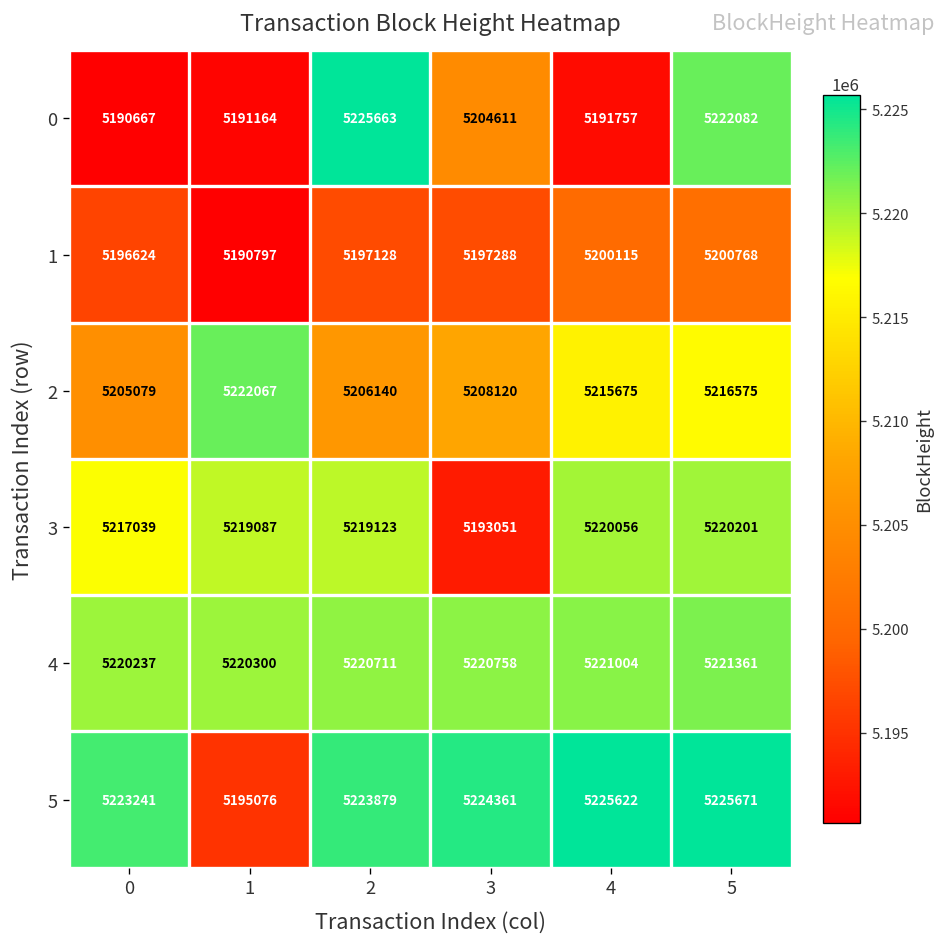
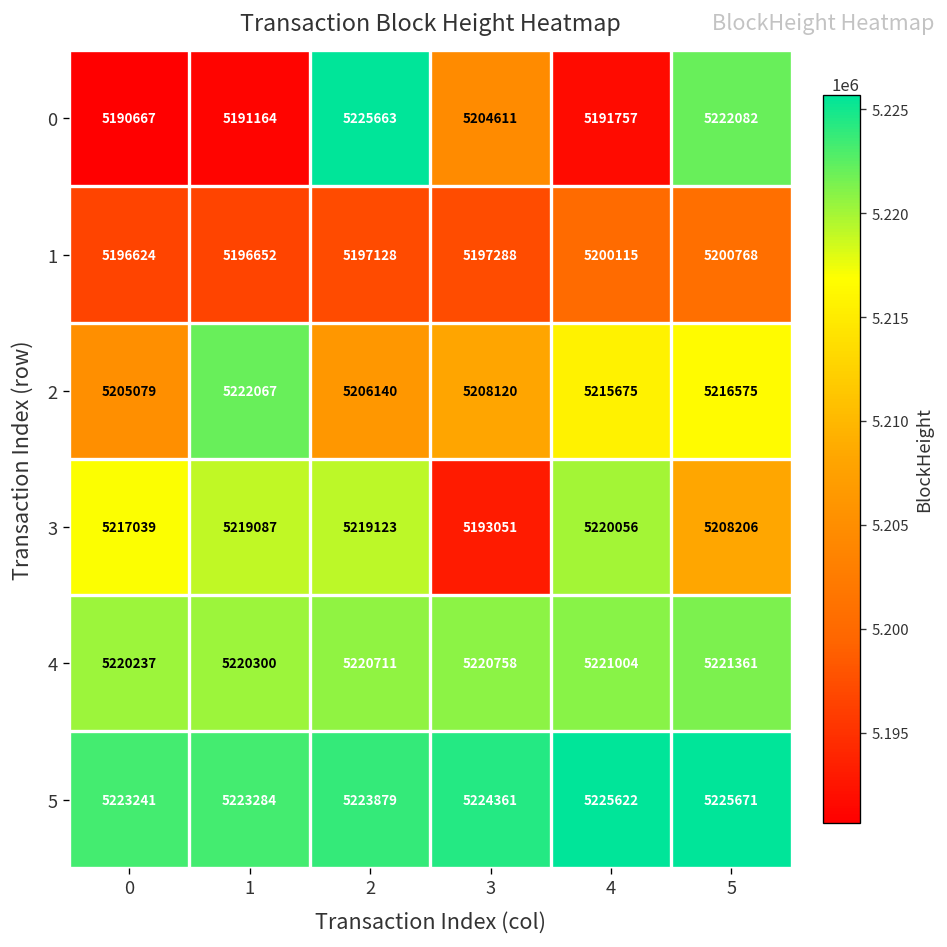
  {
    "0": {
      "0": 5190667,
      "1": 5191164,
      "2": 5225663,
      "3": 5204611,
      "4": 5191757,
      "5": 5222082
    },
    "1": {
      "0": 5196624,
-     "1": 5190797,
+     "1": 5196652,
      "2": 5197128,
      "3": 5197288,
      "4": 5200115,
      "5": 5200768
    },
    "2": {
      "0": 5205079,
      "1": 5222067,
      "2": 5206140,
      "3": 5208120,
      "4": 5215675,
      "5": 5216575
    },
    "3": {
      "0": 5217039,
      "1": 5219087,
      "2": 5219123,
      "3": 5193051,
      "4": 5220056,
-     "5": 5220201
+     "5": 5208206
    },
    "4": {
      "0": 5220237,
      "1": 5220300,
      "2": 5220711,
      "3": 5220758,
      "4": 5221004,
      "5": 5221361
    },
    "5": {
      "0": 5223241,
-     "1": 5195076,
+     "1": 5223284,
      "2": 5223879,
      "3": 5224361,
      "4": 5225622,
      "5": 5225671
    }
  }
